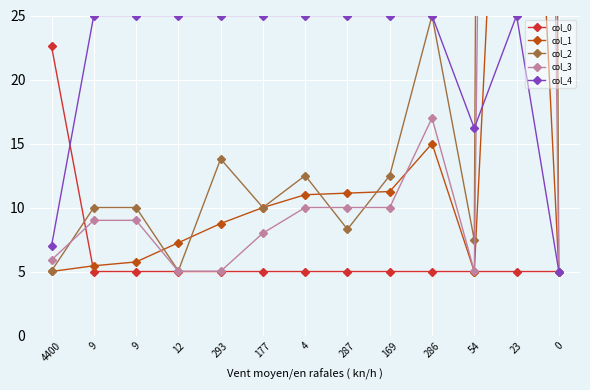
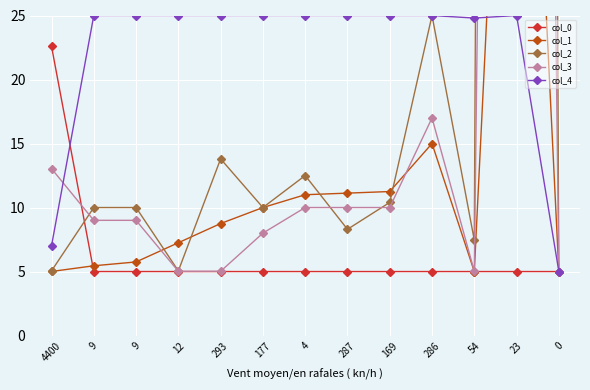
  {
    "col_2": {
      "293": 13.8,
      "4": 12.5,
      "287": 8.3,
-     "169": 12.5,
+     "169": 10.4,
      "54": 7.5
    },
    "col_3": {
-     "4400": 5.9,
+     "4400": 13.0,
      "177": 8.0,
      "4": 10.0,
      "287": 10.0,
      "169": 10.0,
      "286": 17.0
    },
    "col_4": {
      "4400": 7.0,
      "12": 25.0,
      "293": 25.0,
      "177": 25.0,
      "4": 25.0,
      "287": 25.0,
      "169": 25.0,
-     "54": 16.2,
+     "54": 24.8,
      "23": 25.0
    }
  }
